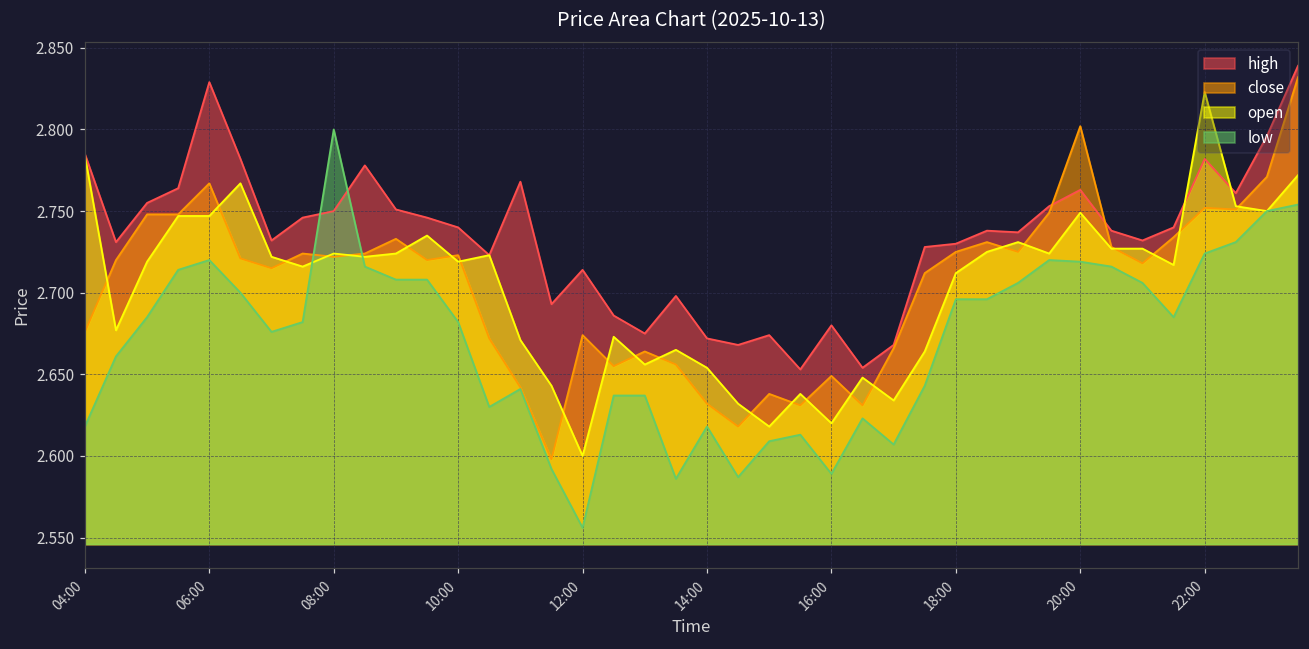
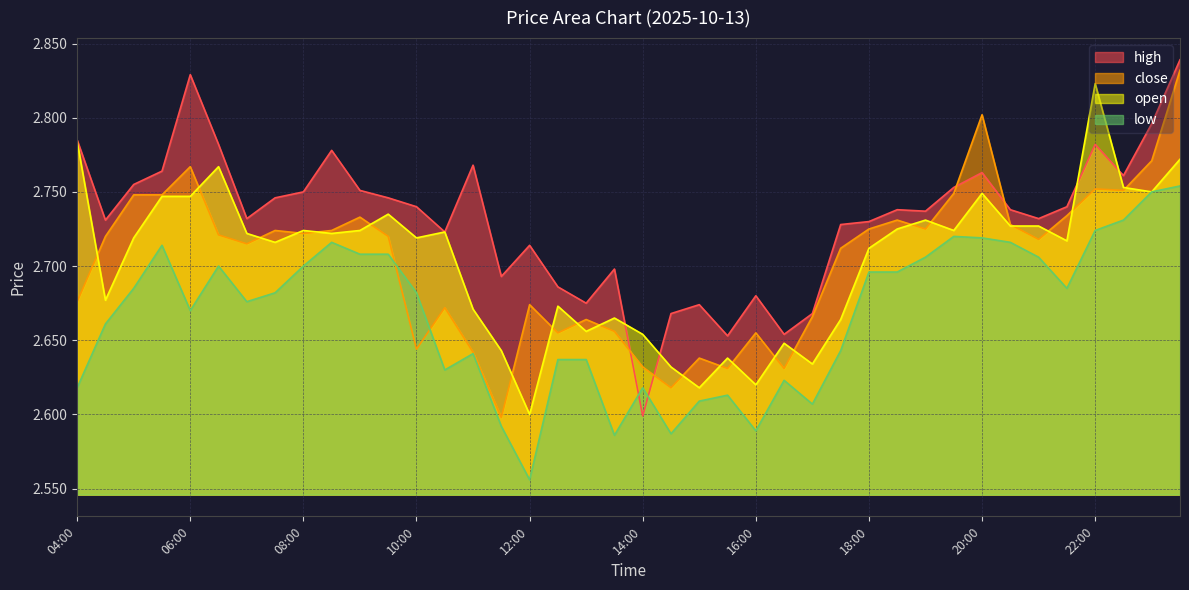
  {
    "high": {
      "06:00": 2.829,
      "08:00": 2.750,
      "10:00": 2.740,
      "12:00": 2.714,
-     "14:00": 2.672,
+     "14:00": 2.599,
      "16:00": 2.680,
      "18:00": 2.730,
      "20:00": 2.763,
      "22:00": 2.782
    },
    "close": {
      "04:00": 2.676,
      "06:00": 2.767,
      "08:00": 2.722,
-     "10:00": 2.723,
+     "10:00": 2.644,
      "12:00": 2.674,
      "14:00": 2.632,
-     "16:00": 2.649,
+     "16:00": 2.655,
      "18:00": 2.725,
      "20:00": 2.802,
      "22:00": 2.752
    },
    "open": {
      "06:00": 2.747,
      "08:00": 2.724,
      "10:00": 2.719,
      "12:00": 2.600,
      "14:00": 2.654,
      "16:00": 2.620,
      "18:00": 2.712,
      "20:00": 2.749
    },
    "low": {
      "04:00": 2.618,
-     "06:00": 2.72,
-     "08:00": 2.8,
+     "06:00": 2.67,
+     "08:00": 2.7,
      "10:00": 2.682,
      "12:00": 2.556,
      "14:00": 2.618,
      "16:00": 2.59,
      "18:00": 2.696,
      "20:00": 2.72,
      "22:00": 2.724
    }
  }
